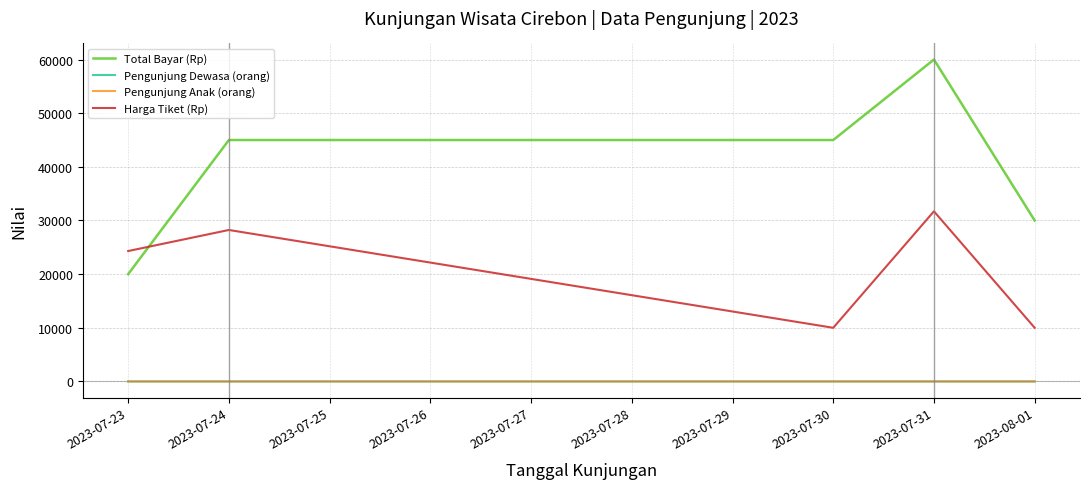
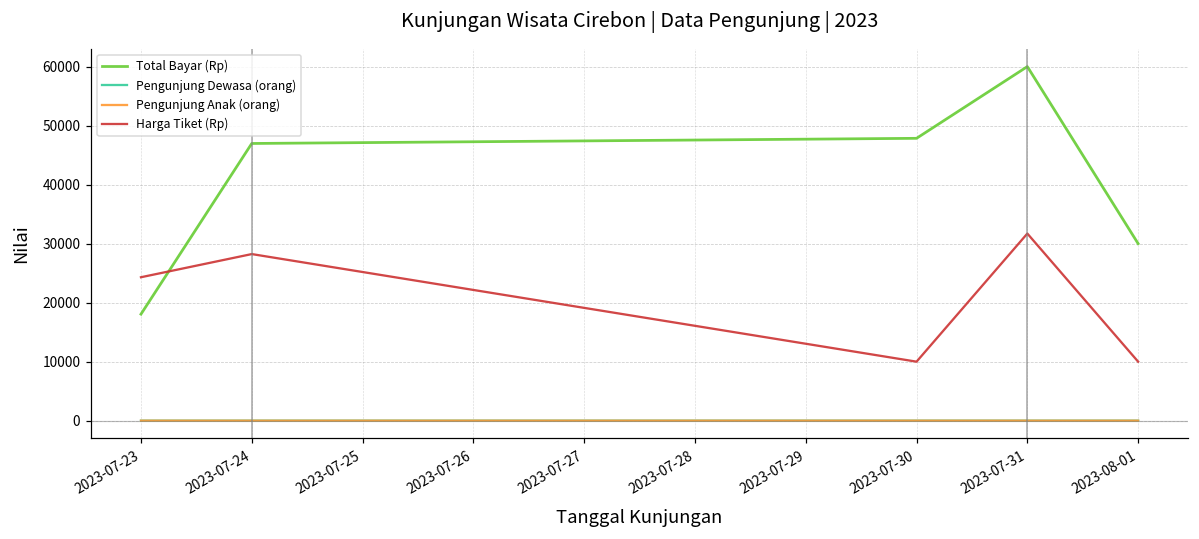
  {
    "Total Bayar (Rp)": {
-     "2023-07-23": 20000,
-     "2023-07-24": 45000,
-     "2023-07-30": 45000,
+     "2023-07-23": 18000,
+     "2023-07-24": 47000,
+     "2023-07-30": 48000,
      "2023-07-31": 60000,
      "2023-08-01": 30000
    },
    "Pengunjung Anak (orang)": {
      "2023-07-23": 0,
      "2023-07-24": 0,
      "2023-07-30": 0,
      "2023-07-31": 0,
      "2023-08-01": 0
    },
    "Harga Tiket (Rp)": {
      "2023-07-23": 24000,
      "2023-07-24": 28000,
      "2023-07-30": 10000,
      "2023-07-31": 32000,
      "2023-08-01": 10000
    }
  }
